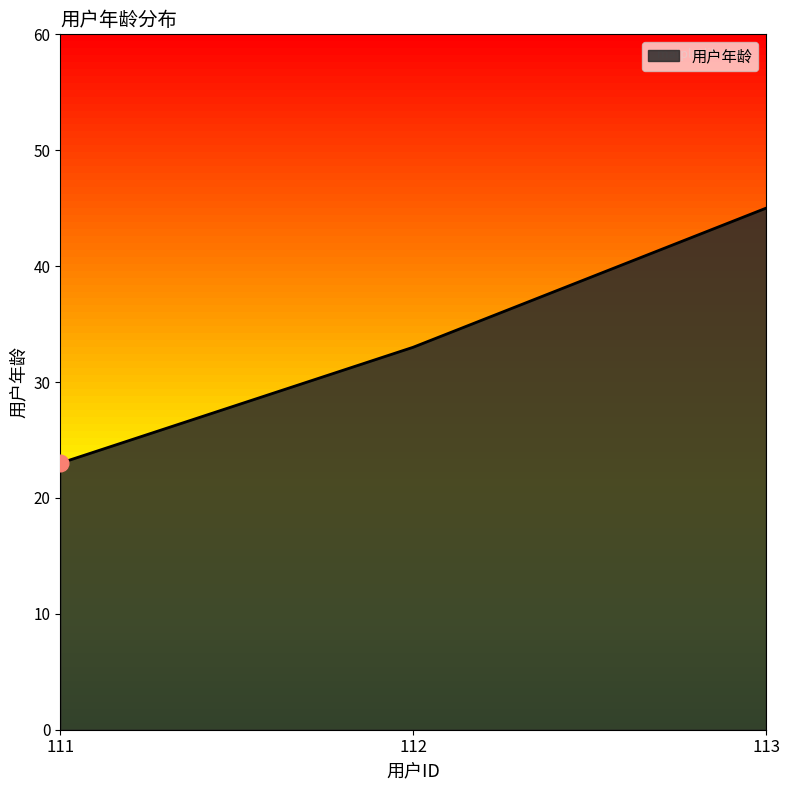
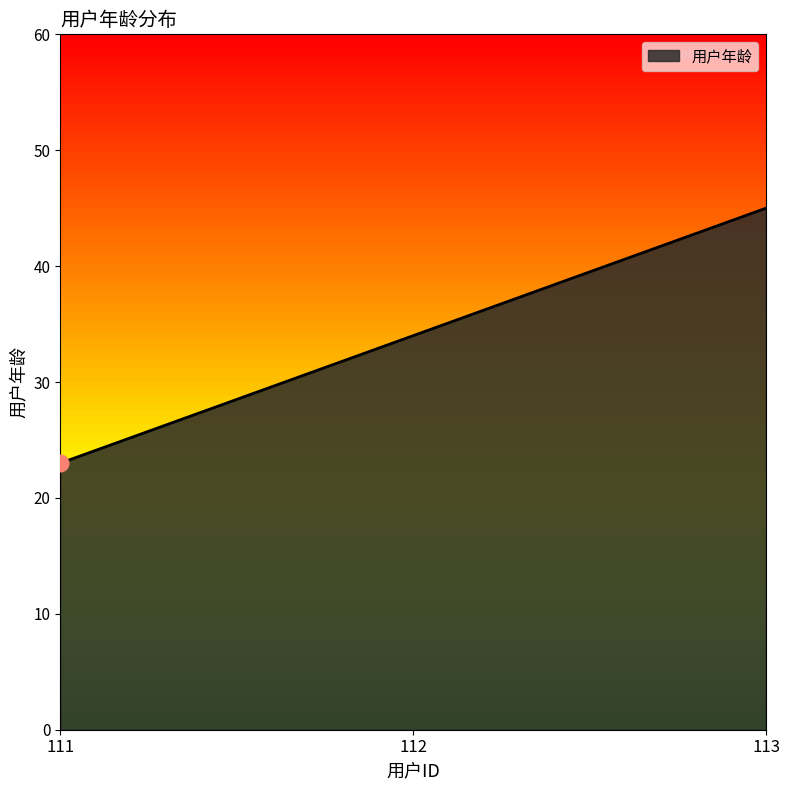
  {
    "用户年龄": {
-     "112": 33,
+     "112": 34,
      "113": 45
    }
  }
